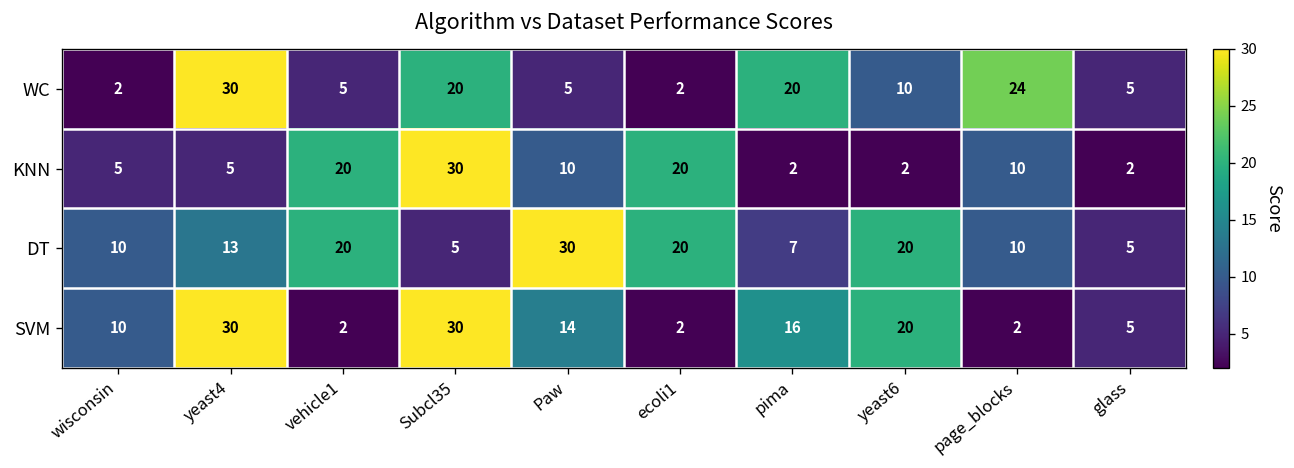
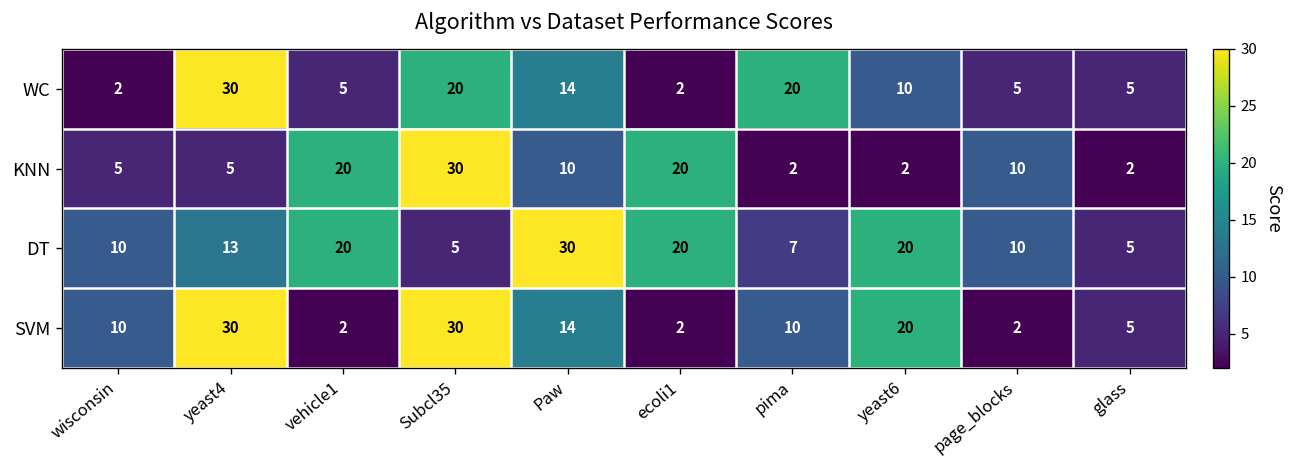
  {
    "WC": {
      "wisconsin": 2,
      "yeast4": 30,
      "vehicle1": 5,
      "Subcl35": 20,
-     "Paw": 5,
+     "Paw": 14,
      "ecoli1": 2,
      "pima": 20,
      "yeast6": 10,
-     "page_blocks": 24,
+     "page_blocks": 5,
      "glass": 5
    },
    "KNN": {
      "wisconsin": 5,
      "yeast4": 5,
      "vehicle1": 20,
      "Subcl35": 30,
      "Paw": 10,
      "ecoli1": 20,
      "pima": 2,
      "yeast6": 2,
      "page_blocks": 10,
      "glass": 2
    },
    "DT": {
      "wisconsin": 10,
      "yeast4": 13,
      "vehicle1": 20,
      "Subcl35": 5,
      "Paw": 30,
      "ecoli1": 20,
      "pima": 7,
      "yeast6": 20,
      "page_blocks": 10,
      "glass": 5
    },
    "SVM": {
      "wisconsin": 10,
      "yeast4": 30,
      "vehicle1": 2,
      "Subcl35": 30,
      "Paw": 14,
      "ecoli1": 2,
-     "pima": 16,
+     "pima": 10,
      "yeast6": 20,
      "page_blocks": 2,
      "glass": 5
    }
  }
